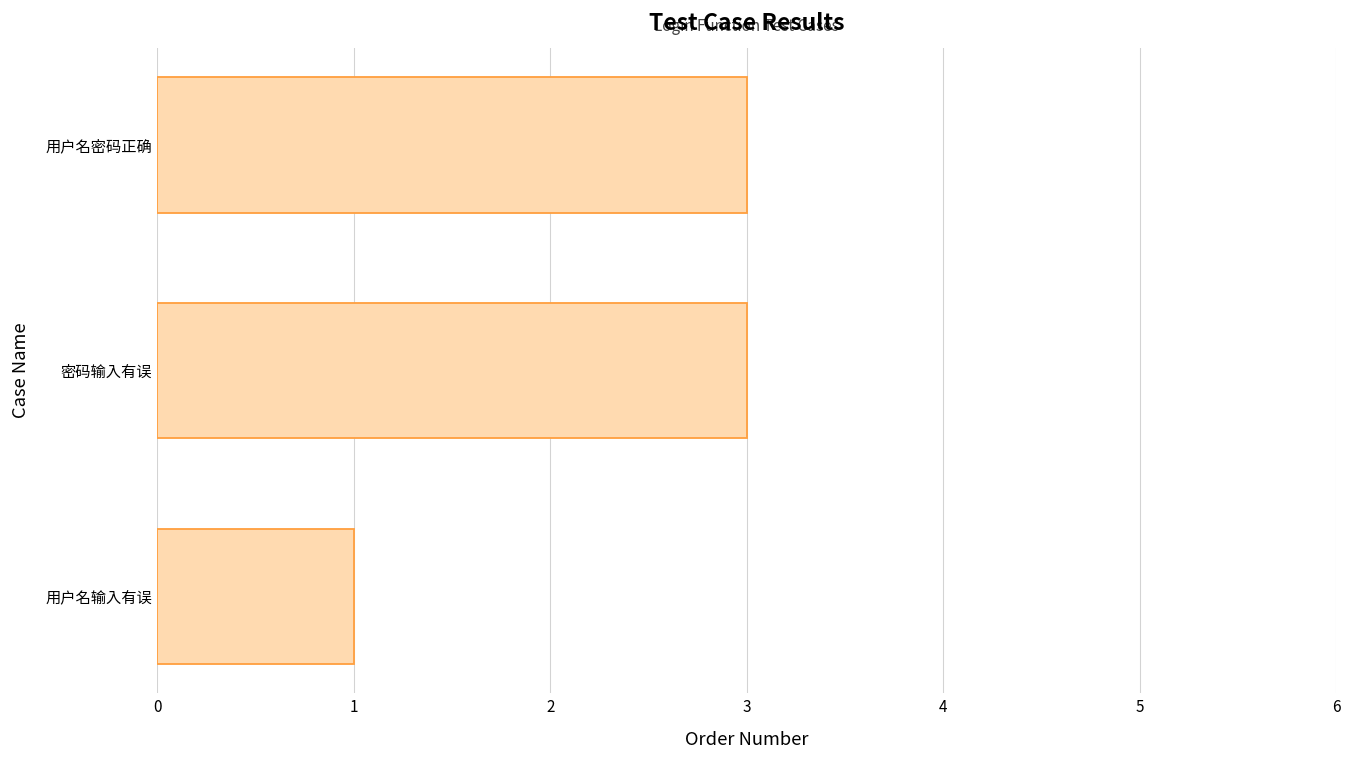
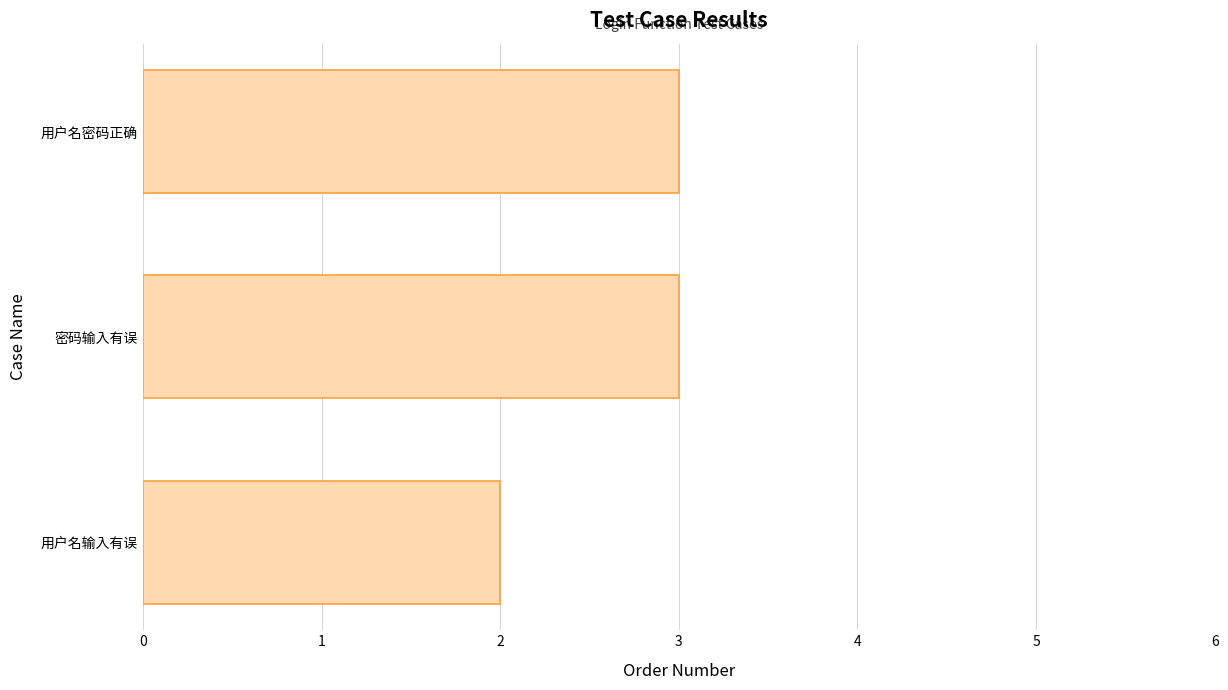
  {
    "用户名密码正确": 3,
    "密码输入有误": 3,
-   "用户名输入有误": 1
+   "用户名输入有误": 2
  }
